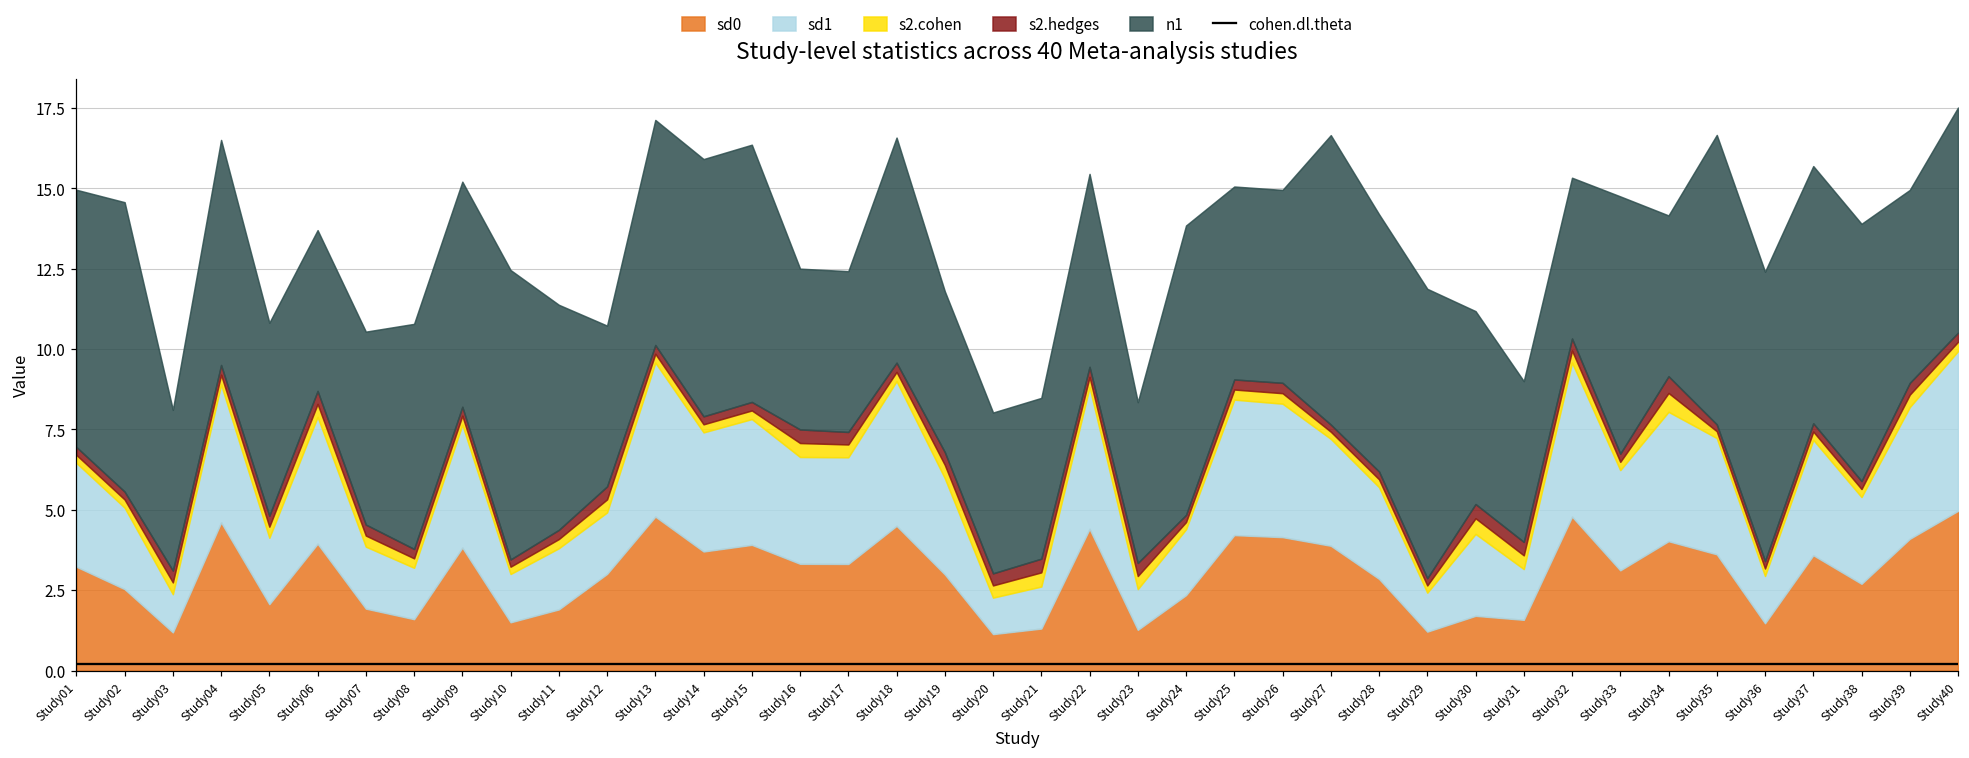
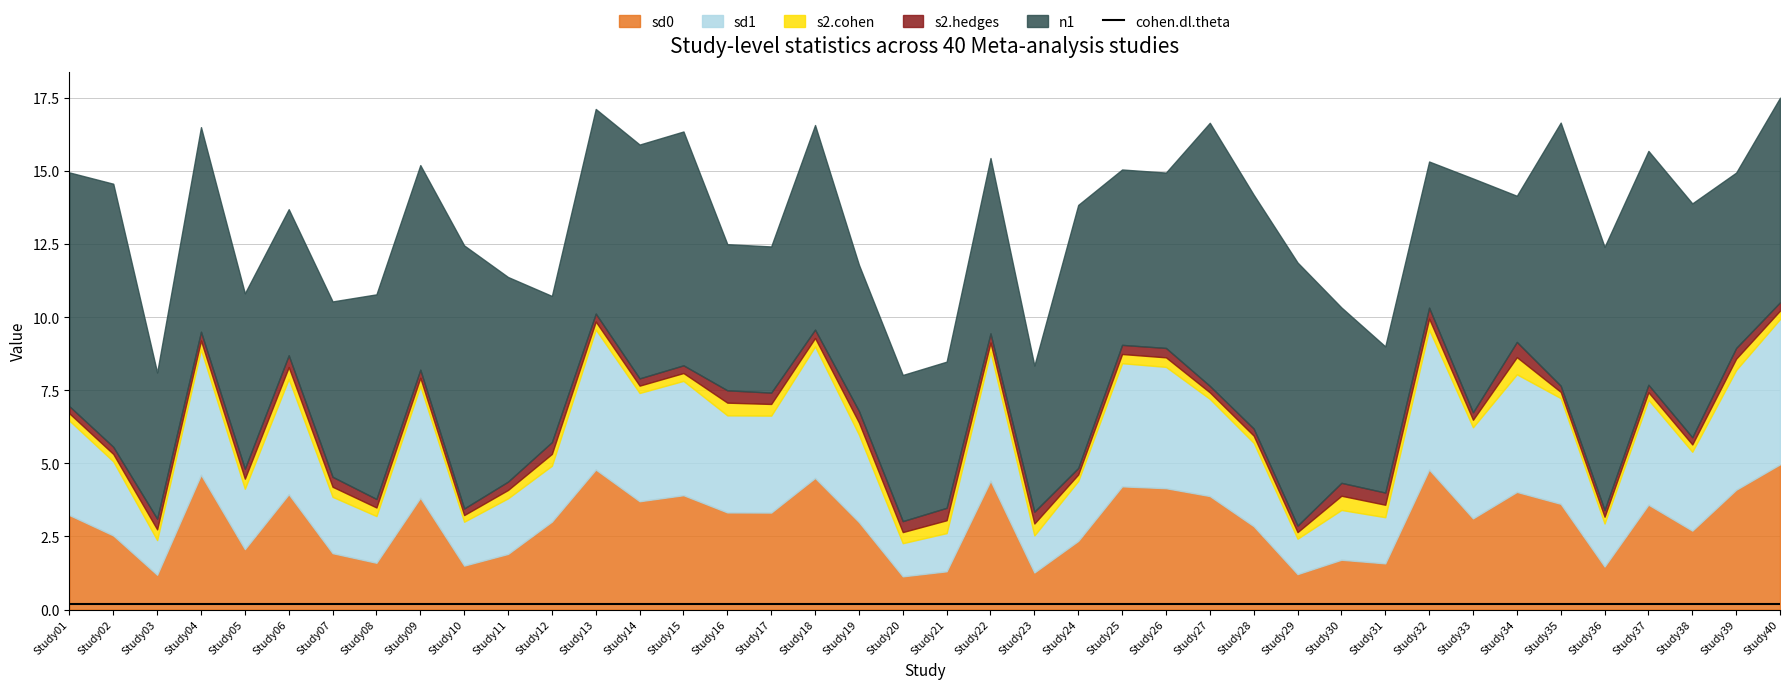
  {
    "sd1": {
      "Study01": 3.2,
      "Study02": 2.5,
      "Study03": 1.2,
      "Study04": 4.3,
      "Study05": 2.1,
      "Study06": 3.9,
      "Study07": 1.9,
      "Study08": 1.6,
      "Study09": 3.8,
      "Study10": 1.5,
      "Study11": 1.9,
      "Study12": 1.9,
      "Study13": 4.8,
      "Study14": 3.7,
      "Study15": 3.9,
      "Study16": 3.3,
      "Study17": 3.3,
      "Study18": 4.5,
      "Study19": 3.0,
      "Study20": 1.1,
      "Study21": 1.3,
      "Study22": 4.4,
      "Study23": 1.3,
      "Study24": 2.0,
      "Study25": 4.2,
      "Study26": 4.2,
      "Study27": 3.3,
      "Study28": 2.9,
      "Study29": 1.2,
-     "Study30": 2.5,
+     "Study30": 1.7,
      "Study31": 1.6,
      "Study32": 4.8,
      "Study33": 3.1,
      "Study34": 4.0,
      "Study35": 3.6,
      "Study36": 1.5,
      "Study37": 3.6,
      "Study38": 2.7,
      "Study39": 4.1,
      "Study40": 5.0
    }
  }
